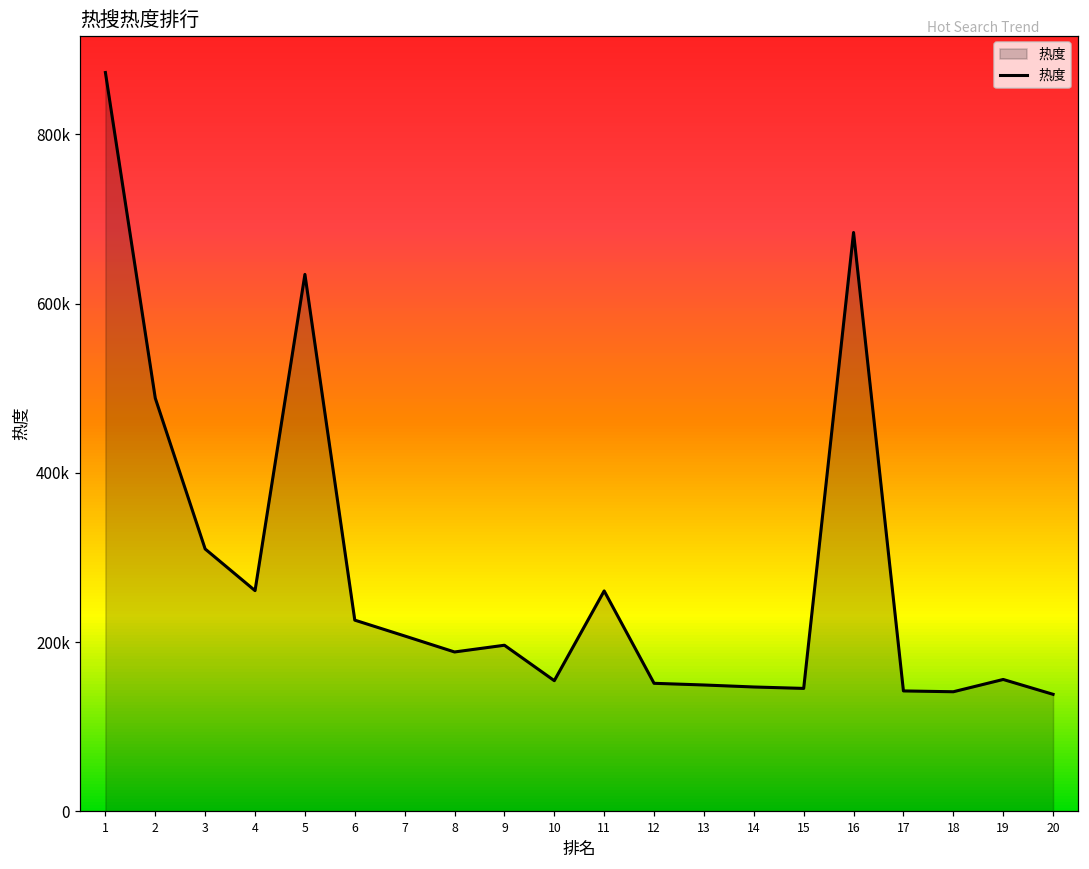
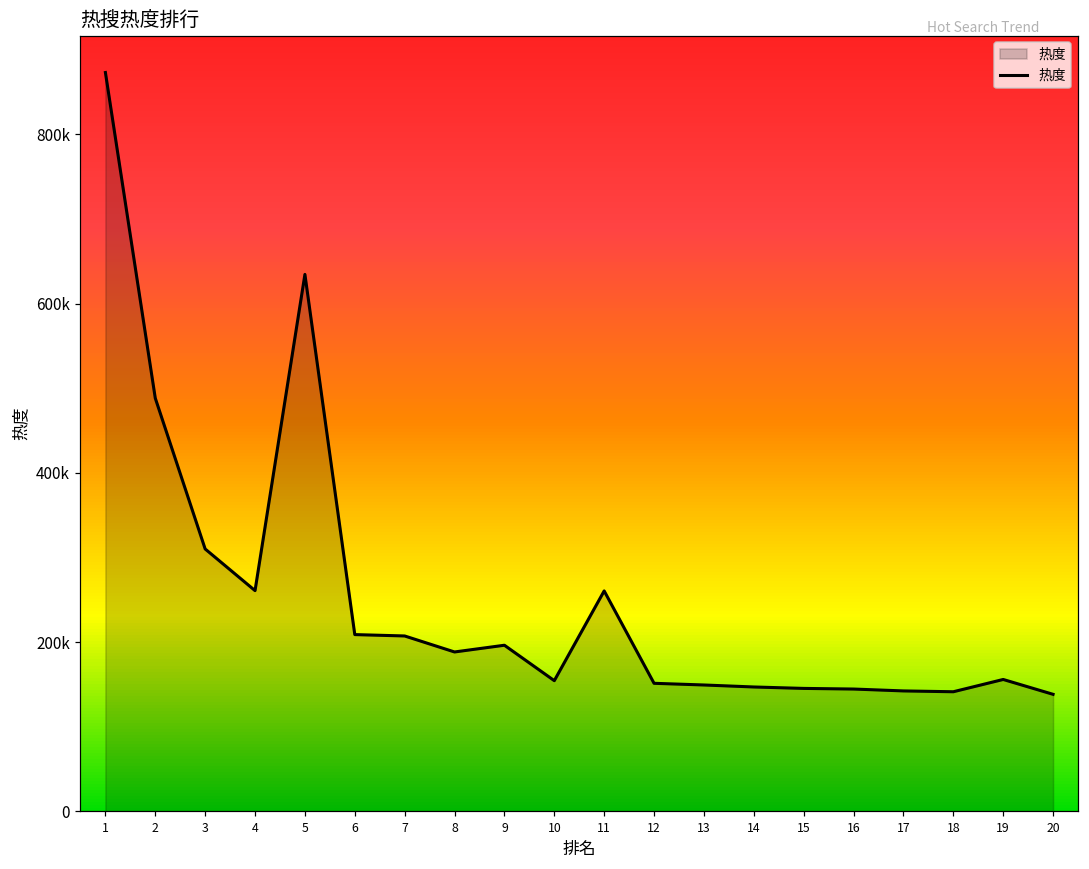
  {
    "1": 870000,
    "2": 490000,
    "3": 310000,
    "4": 260000,
    "5": 630000,
-   "6": 230000,
+   "6": 210000,
    "7": 210000,
    "8": 190000,
    "9": 200000,
    "10": 150000,
    "11": 260000,
    "12": 150000,
    "13": 150000,
    "14": 150000,
    "15": 150000,
-   "16": 680000,
+   "16": 140000,
    "17": 140000,
    "18": 140000,
    "19": 160000,
    "20": 140000
  }
